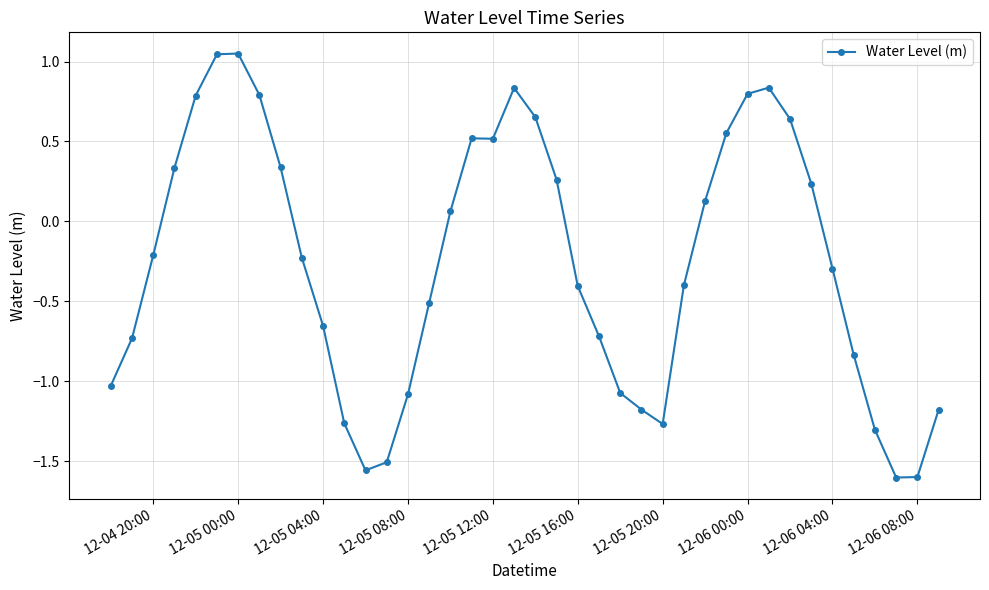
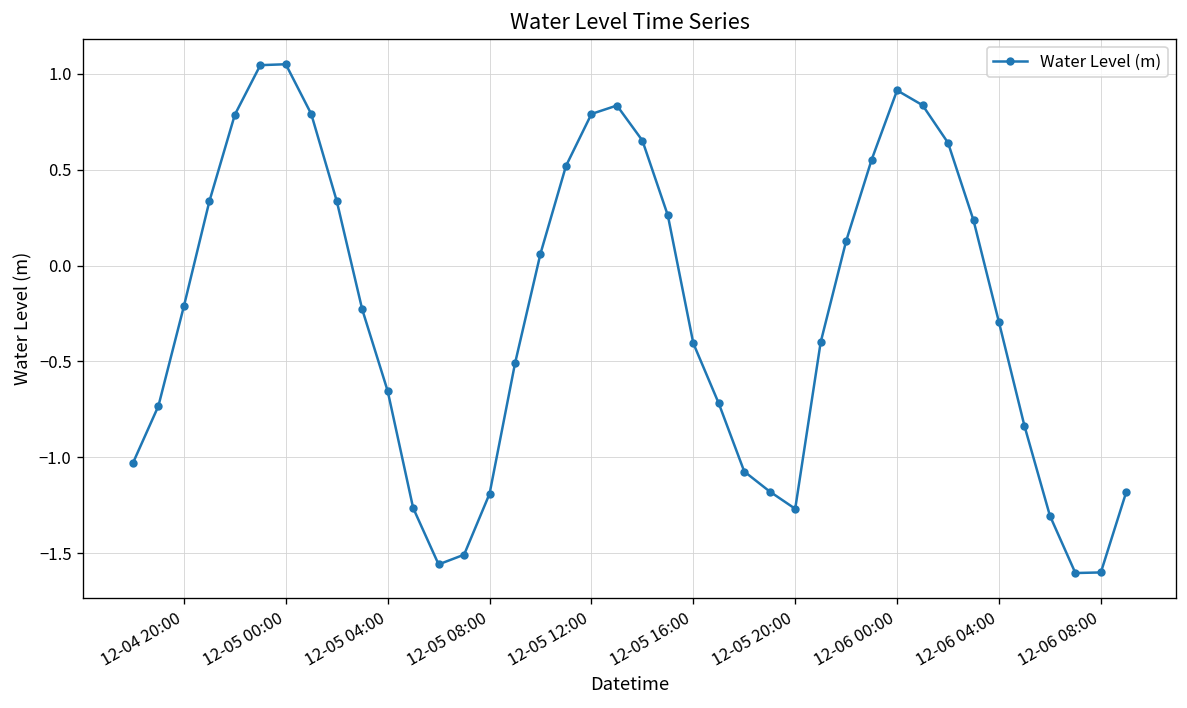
  {
    "12-04 20:00": -0.21,
    "12-05 00:00": 1.05,
    "12-05 04:00": -0.65,
-   "12-05 08:00": -1.08,
-   "12-05 12:00": 0.52,
+   "12-05 08:00": -1.19,
+   "12-05 12:00": 0.79,
    "12-05 16:00": -0.41,
    "12-05 20:00": -1.27,
-   "12-06 00:00": 0.80,
+   "12-06 00:00": 0.91,
    "12-06 04:00": -0.30,
    "12-06 08:00": -1.60
  }
